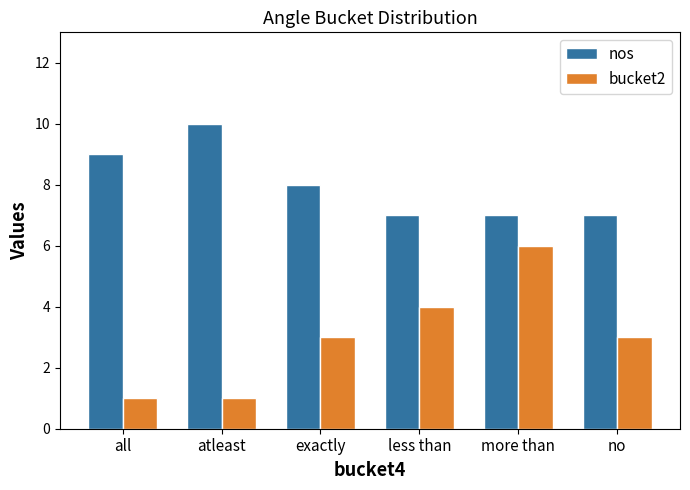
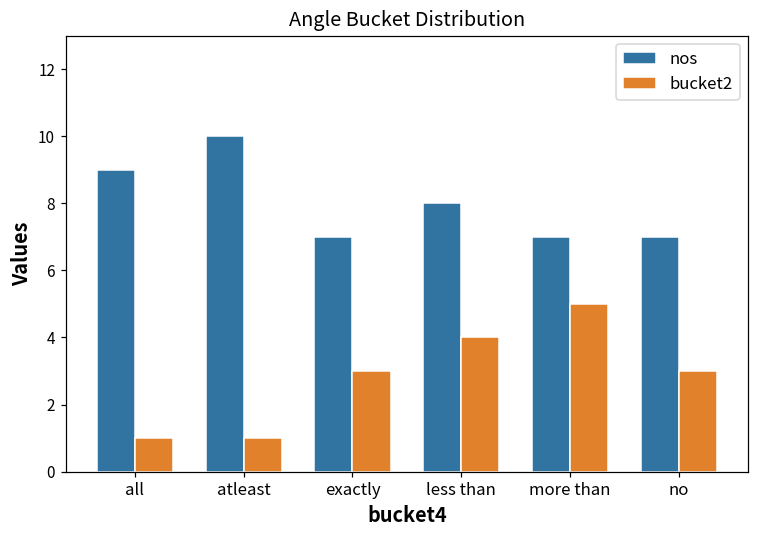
  {
    "nos": {
      "all": 9,
      "atleast": 10,
-     "exactly": 8,
-     "less than": 7,
+     "exactly": 7,
+     "less than": 8,
      "more than": 7,
      "no": 7
    },
    "bucket2": {
      "all": 1,
      "atleast": 1,
      "exactly": 3,
      "less than": 4,
-     "more than": 6,
+     "more than": 5,
      "no": 3
    }
  }
